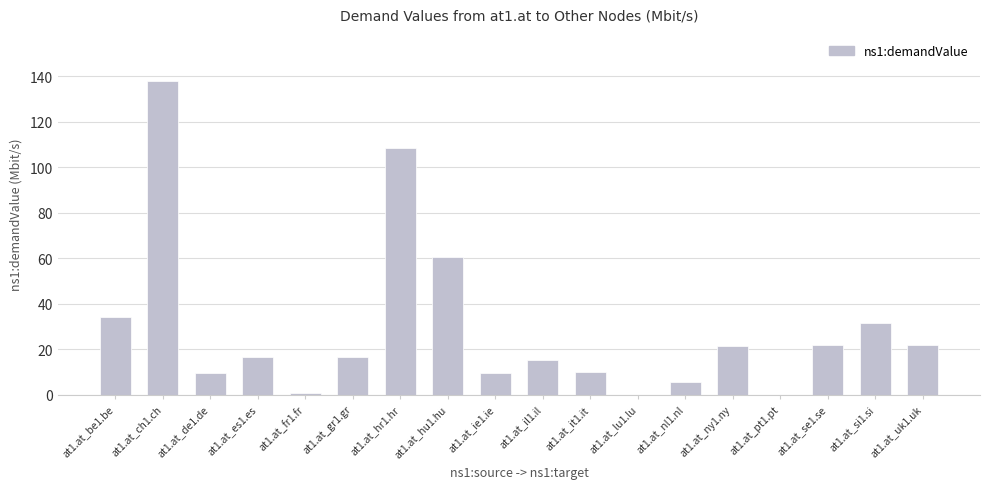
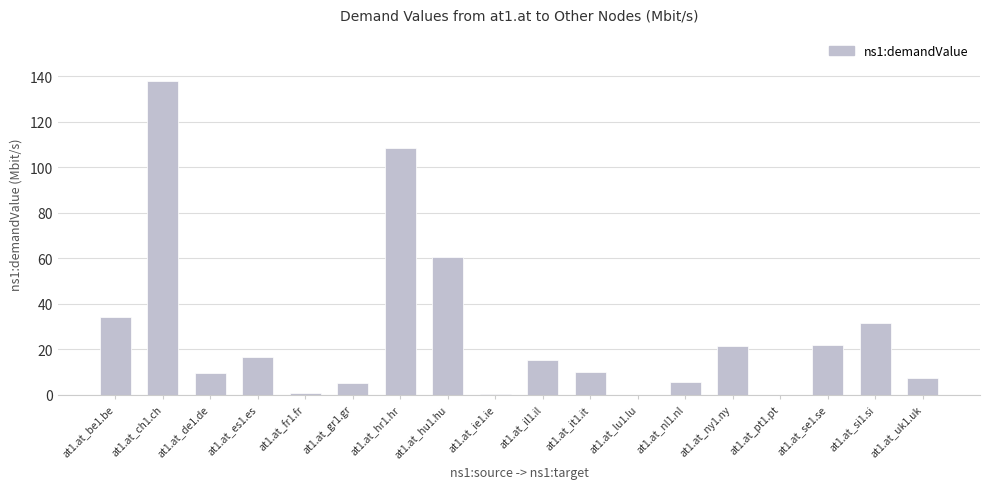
  {
    "at1.at_be1.be": 34,
    "at1.at_ch1.ch": 138,
    "at1.at_de1.de": 9,
    "at1.at_es1.es": 16,
-   "at1.at_gr1.gr": 17,
+   "at1.at_gr1.gr": 5,
    "at1.at_hr1.hr": 109,
    "at1.at_hu1.hu": 60,
-   "at1.at_ie1.ie": 10,
+   "at1.at_ie1.ie": 0,
    "at1.at_il1.il": 15,
    "at1.at_it1.it": 10,
    "at1.at_nl1.nl": 6,
    "at1.at_ny1.ny": 21,
    "at1.at_se1.se": 22,
    "at1.at_si1.si": 31,
-   "at1.at_uk1.uk": 22
+   "at1.at_uk1.uk": 7
  }
